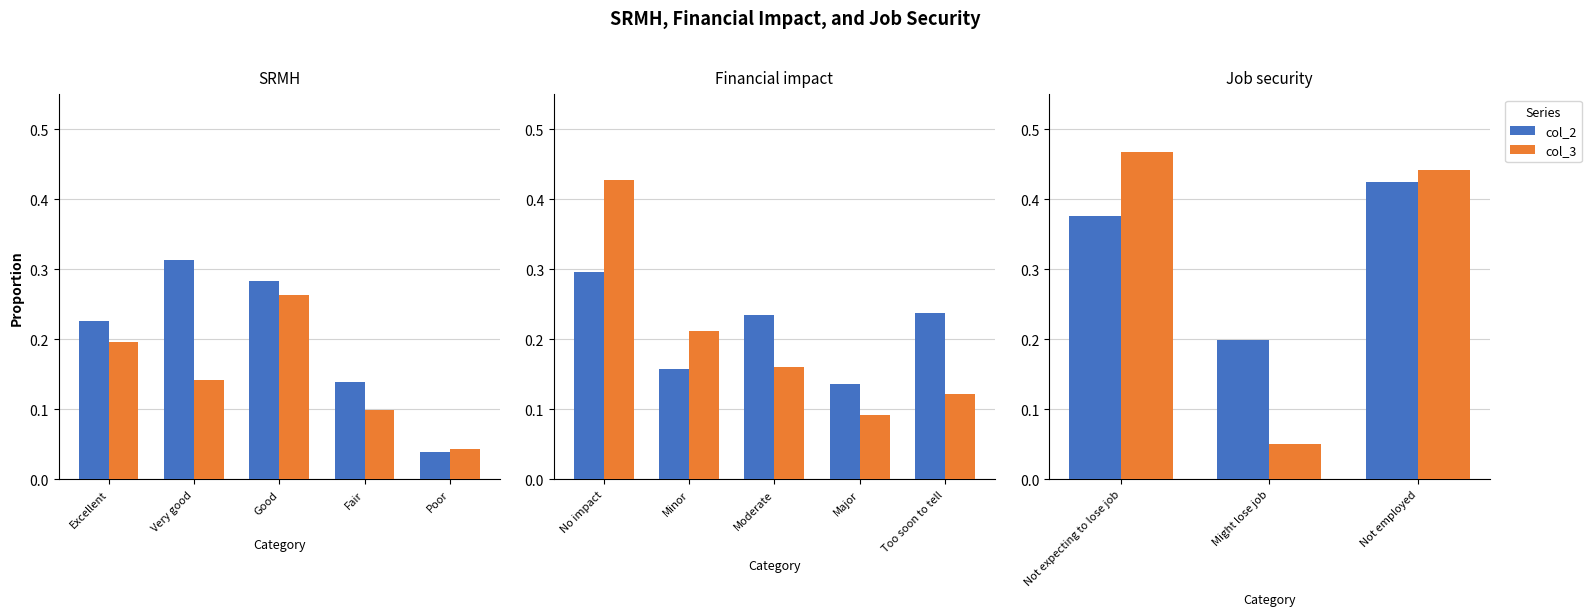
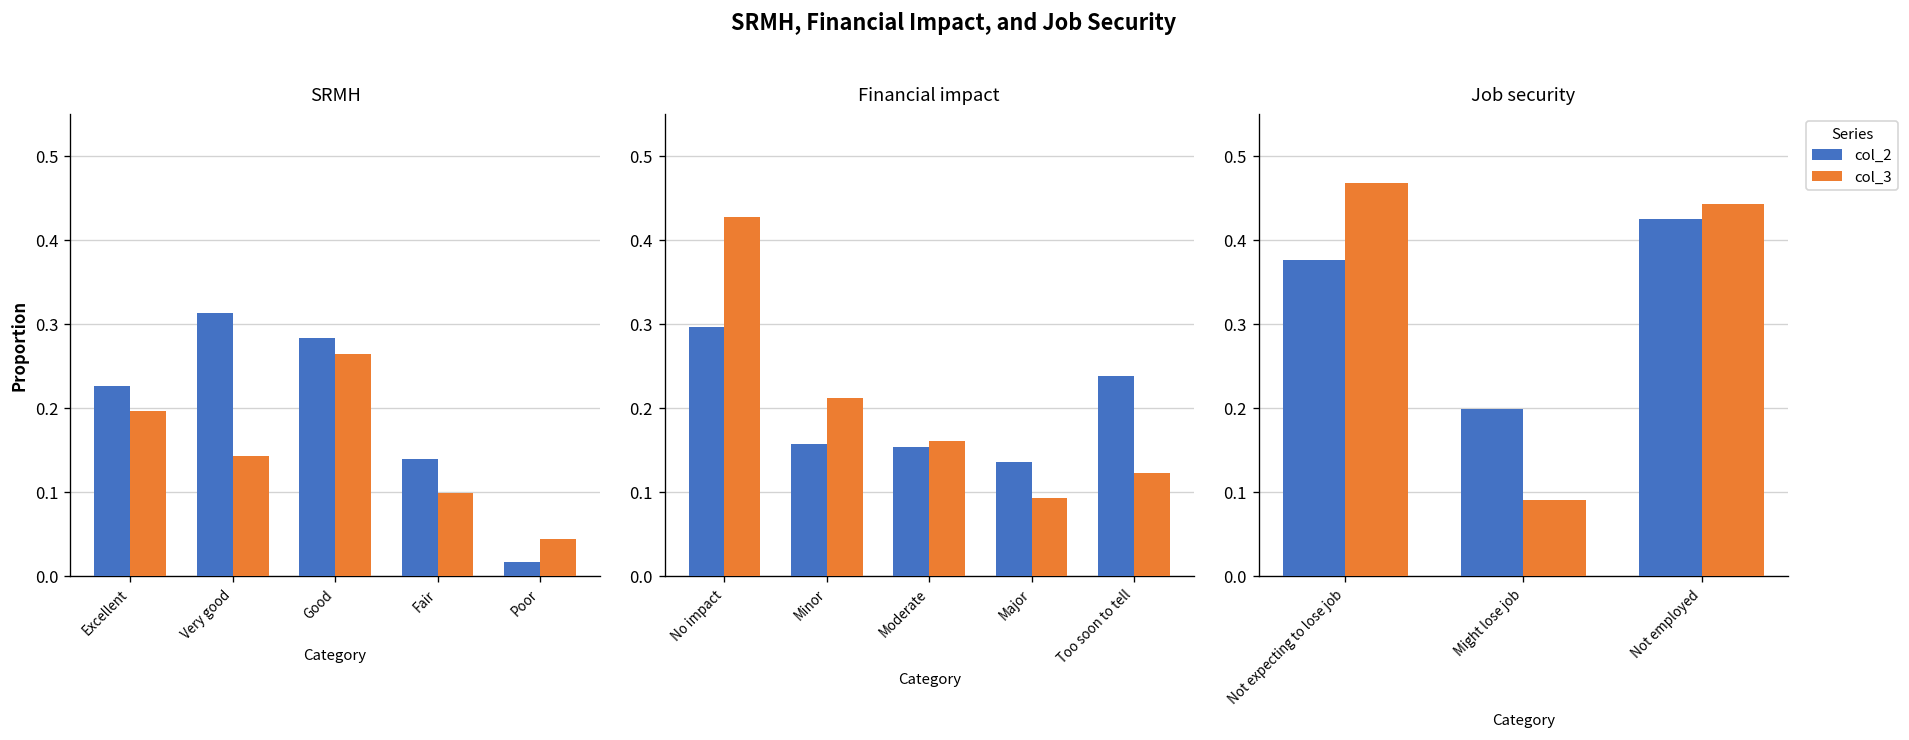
  {
    "SRMH": {
      "col_2": {
        "Excellent": 0.23,
        "Very good": 0.31,
        "Good": 0.28,
        "Fair": 0.14,
-       "Poor": 0.04
+       "Poor": 0.02
      },
      "col_3": {
        "Excellent": 0.20,
        "Very good": 0.14,
        "Good": 0.26,
        "Fair": 0.10,
        "Poor": 0.04
      }
    },
    "Financial impact": {
      "col_2": {
        "No impact": 0.30,
        "Minor": 0.16,
-       "Moderate": 0.24,
+       "Moderate": 0.15,
        "Major": 0.14,
        "Too soon to tell": 0.24
      },
      "col_3": {
        "No impact": 0.43,
        "Minor": 0.21,
        "Moderate": 0.16,
        "Major": 0.09,
        "Too soon to tell": 0.12
      }
    },
    "Job security": {
      "col_2": {
        "Not expecting to lose job": 0.38,
        "Might lose job": 0.20,
        "Not employed": 0.43
      },
      "col_3": {
        "Not expecting to lose job": 0.47,
-       "Might lose job": 0.05,
+       "Might lose job": 0.09,
        "Not employed": 0.44
      }
    }
  }
